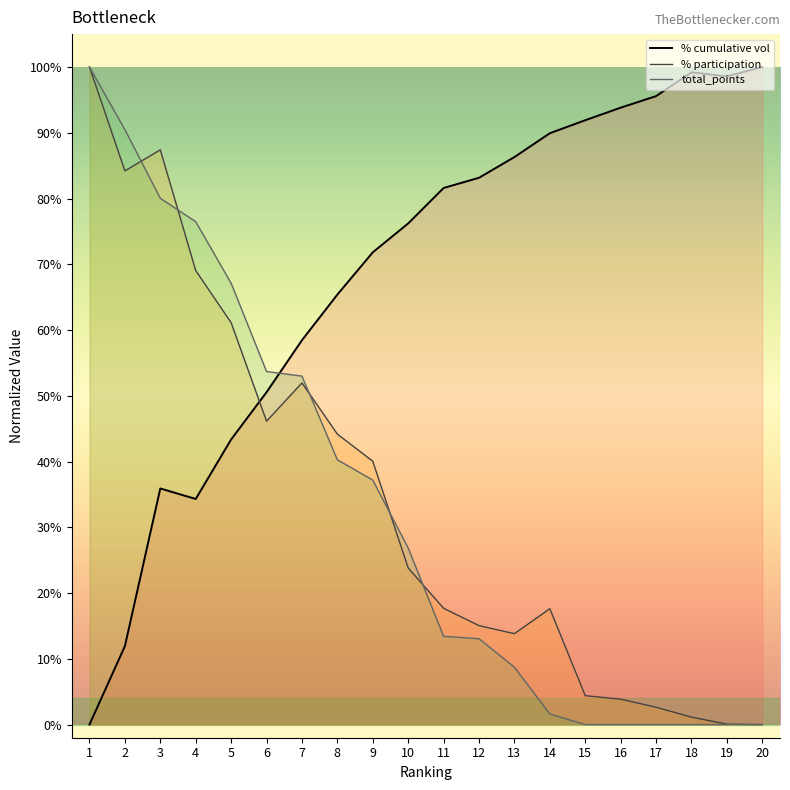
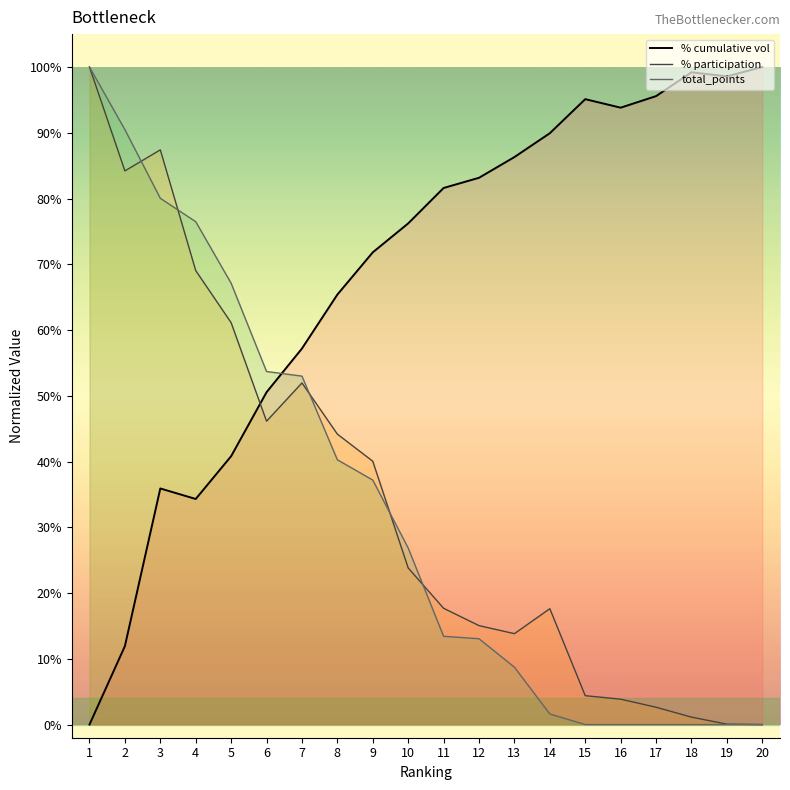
  {
    "% cumulative vol": {
      "1": "0%",
      "2": "12%",
      "3": "36%",
      "4": "34%",
-     "5": "43%",
+     "5": "41%",
      "6": "51%",
-     "7": "58%",
+     "7": "57%",
      "8": "65%",
      "9": "72%",
      "10": "76%",
      "11": "82%",
      "12": "83%",
      "13": "86%",
      "14": "90%",
-     "15": "92%",
+     "15": "95%",
      "16": "94%",
      "17": "96%"
    }
  }
